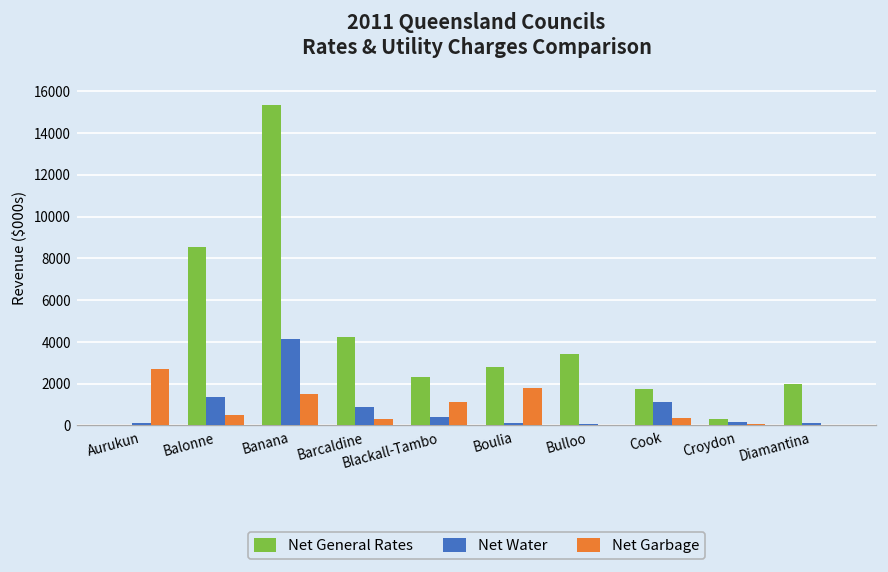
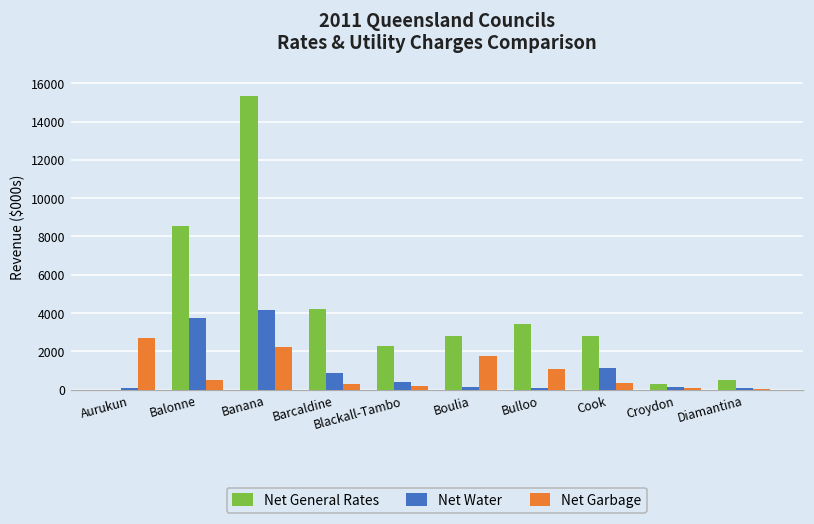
  {
    "Net General Rates": {
      "Aurukun": 0,
      "Balonne": 8600,
      "Banana": 15300,
      "Barcaldine": 4200,
      "Blackall-Tambo": 2300,
      "Boulia": 2800,
      "Bulloo": 3400,
-     "Cook": 1700,
+     "Cook": 2800,
      "Croydon": 300,
-     "Diamantina": 2000
+     "Diamantina": 500
    },
    "Net Water": {
-     "Balonne": 1400,
+     "Balonne": 3700,
      "Banana": 4100,
      "Barcaldine": 900,
      "Blackall-Tambo": 400,
      "Cook": 1100,
      "Croydon": 200
    },
    "Net Garbage": {
      "Aurukun": 2700,
      "Balonne": 500,
-     "Banana": 1500,
+     "Banana": 2200,
      "Barcaldine": 300,
-     "Blackall-Tambo": 1100,
+     "Blackall-Tambo": 200,
      "Boulia": 1800,
-     "Bulloo": 0,
+     "Bulloo": 1100,
      "Cook": 300
    }
  }
